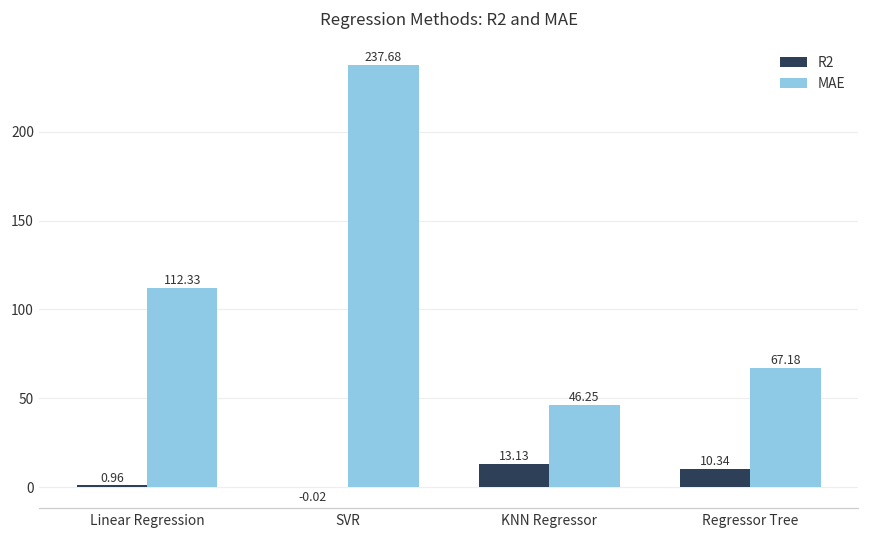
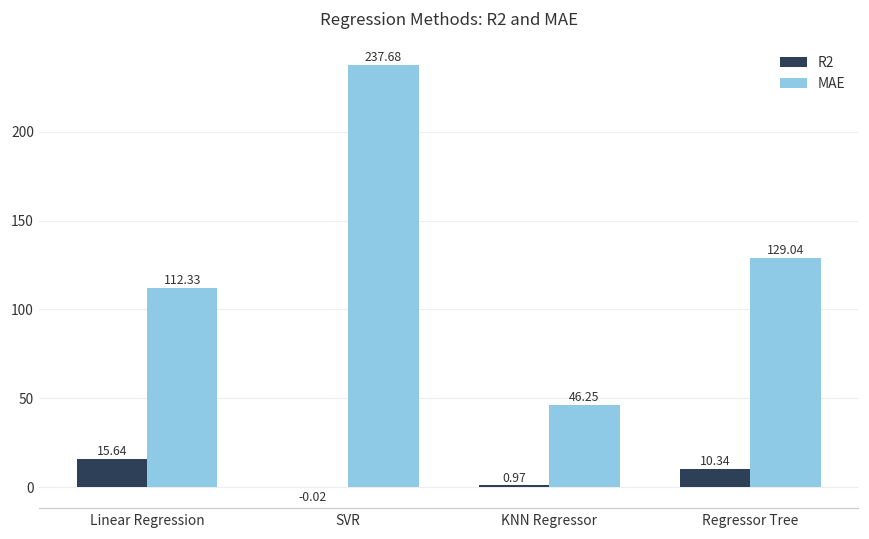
  {
    "R2": {
-     "Linear Regression": 0.96,
+     "Linear Regression": 15.64,
      "SVR": -0.02,
-     "KNN Regressor": 13.13,
+     "KNN Regressor": 0.97,
      "Regressor Tree": 10.34
    },
    "MAE": {
      "Linear Regression": 112.33,
      "SVR": 237.68,
      "KNN Regressor": 46.25,
-     "Regressor Tree": 67.18
+     "Regressor Tree": 129.04
    }
  }
